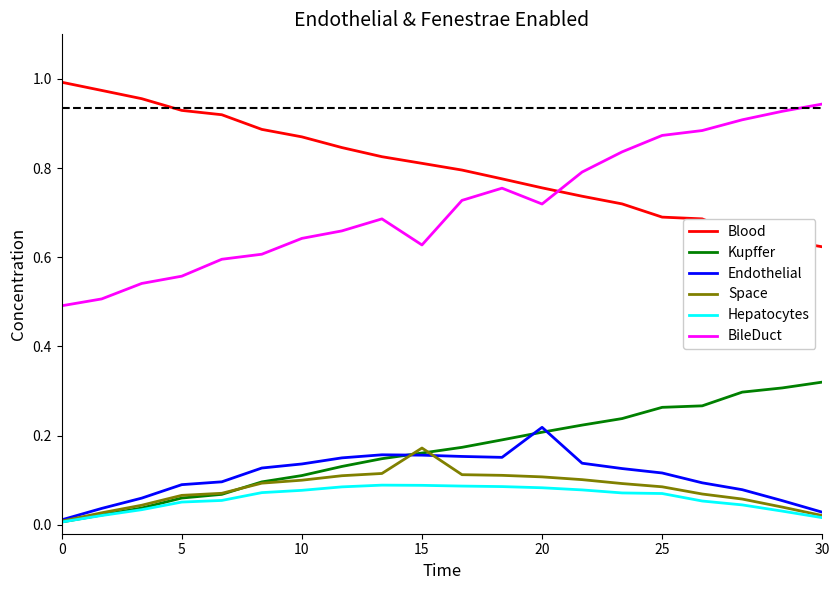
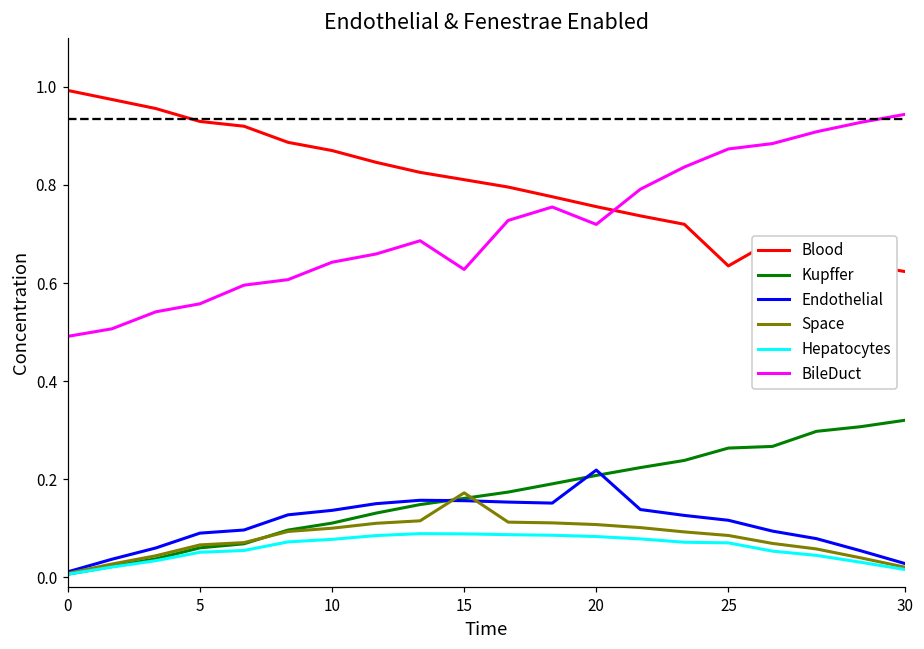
  {
    "Blood": {
      "0": 0.99,
      "15": 0.81,
      "20": 0.76,
-     "25": 0.69,
+     "25": 0.63,
      "30": 0.62
    },
    "Kupffer": {
      "20": 0.21,
      "25": 0.26,
      "30": 0.32
    },
    "Endothelial": {
      "20": 0.22,
      "25": 0.12,
      "30": 0.03
    },
    "Space": {
      "15": 0.17,
      "20": 0.11,
      "25": 0.09
    },
    "Hepatocytes": {
      "15": 0.09,
      "20": 0.08,
      "25": 0.07
    },
    "BileDuct": {
      "0": 0.49,
      "15": 0.63,
      "20": 0.72,
      "25": 0.87,
      "30": 0.94
    }
  }
